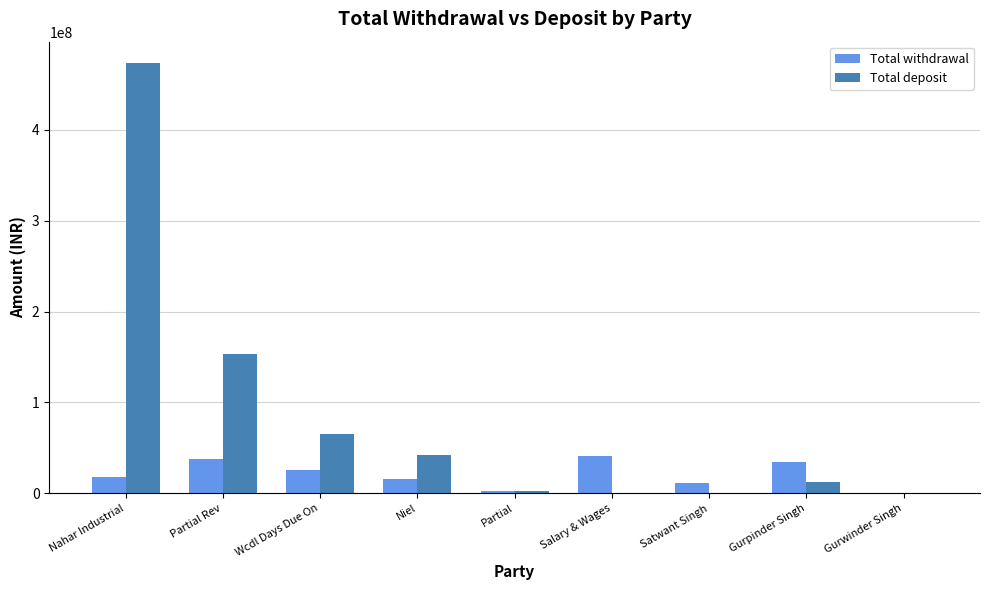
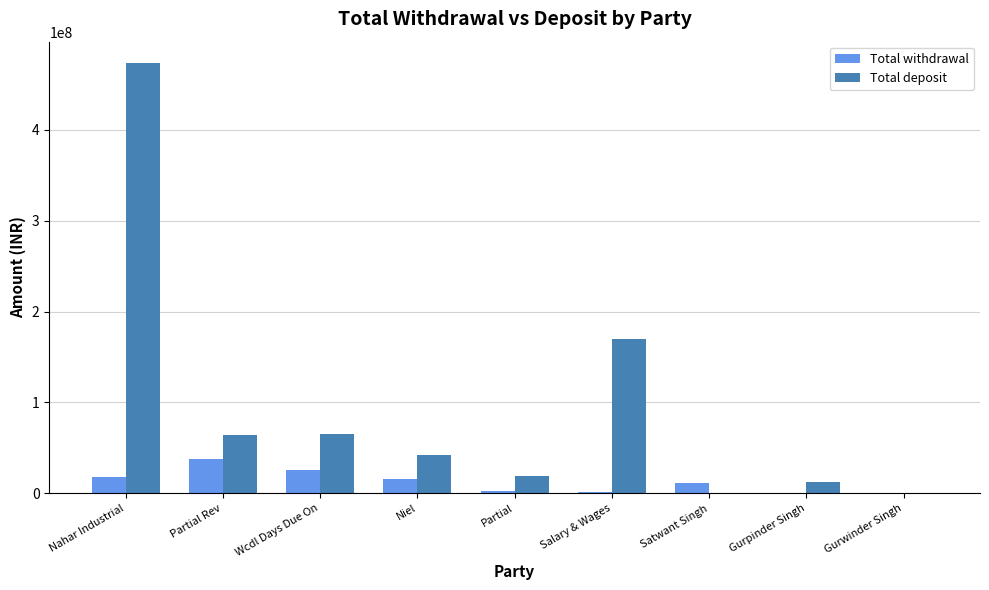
  {
    "Total withdrawal": {
      "Nahar Industrial": 20000000,
      "Partial Rev": 40000000,
      "Wcdl Days Due On": 30000000,
      "Niel": 20000000,
-     "Salary & Wages": 40000000,
+     "Salary & Wages": 0,
      "Satwant Singh": 10000000,
-     "Gurpinder Singh": 30000000
+     "Gurpinder Singh": 0
    },
    "Total deposit": {
      "Nahar Industrial": 470000000,
-     "Partial Rev": 150000000,
+     "Partial Rev": 60000000,
      "Wcdl Days Due On": 70000000,
      "Niel": 40000000,
-     "Partial": 0,
-     "Salary & Wages": 0,
+     "Partial": 20000000,
+     "Salary & Wages": 170000000,
      "Gurpinder Singh": 10000000,
      "Gurwinder Singh": 0
    }
  }
